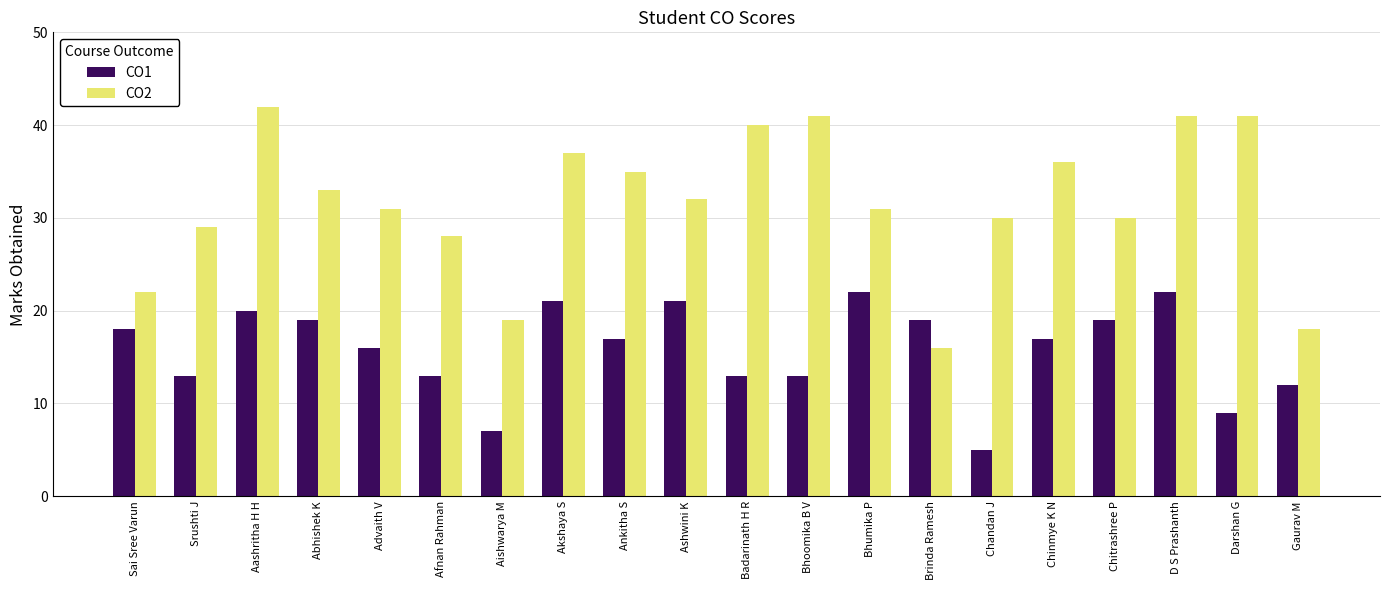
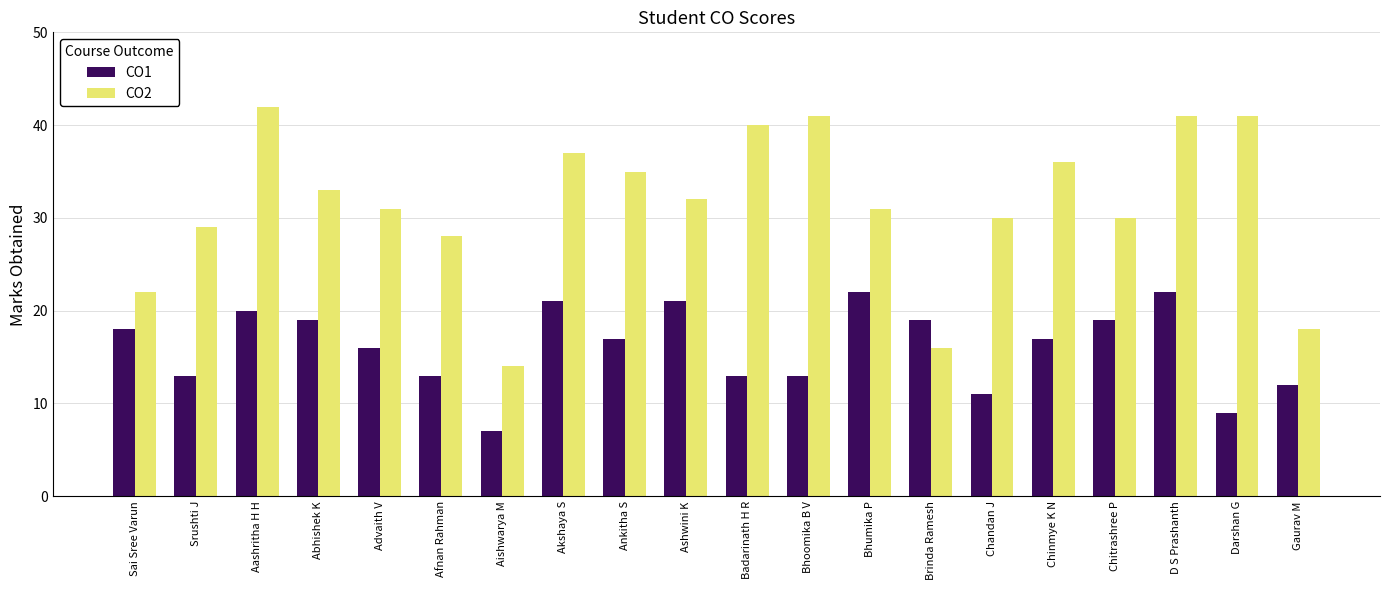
  {
    "CO1": {
      "Sai Sree Varun": 18,
      "Srushti J": 13,
      "Aashritha H H": 20,
      "Abhishek K": 19,
      "Advaith V": 16,
      "Afnan Rahman": 13,
      "Aishwarya M": 7,
      "Akshaya S": 21,
      "Ankitha S": 17,
      "Ashwini K": 21,
      "Badarinath H R": 13,
      "Bhoomika B V": 13,
      "Bhumika P": 22,
      "Brinda Ramesh": 19,
-     "Chandan J": 5,
+     "Chandan J": 11,
      "Chinmye K N": 17,
      "Chitrashree P": 19,
      "D S Prashanth": 22,
      "Darshan G": 9,
      "Gaurav M": 12
    },
    "CO2": {
      "Sai Sree Varun": 22,
      "Srushti J": 29,
      "Aashritha H H": 42,
      "Abhishek K": 33,
      "Advaith V": 31,
      "Afnan Rahman": 28,
-     "Aishwarya M": 19,
+     "Aishwarya M": 14,
      "Akshaya S": 37,
      "Ankitha S": 35,
      "Ashwini K": 32,
      "Badarinath H R": 40,
      "Bhoomika B V": 41,
      "Bhumika P": 31,
      "Brinda Ramesh": 16,
      "Chandan J": 30,
      "Chinmye K N": 36,
      "Chitrashree P": 30,
      "D S Prashanth": 41,
      "Darshan G": 41,
      "Gaurav M": 18
    }
  }
